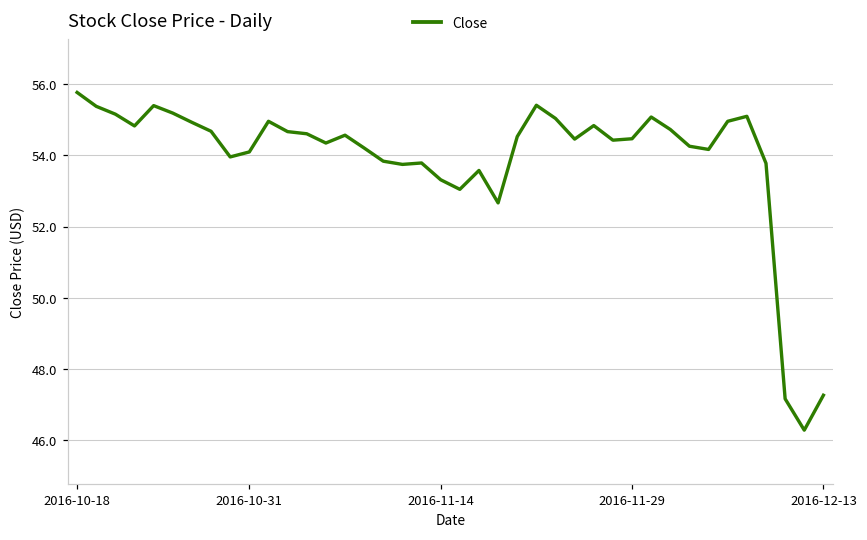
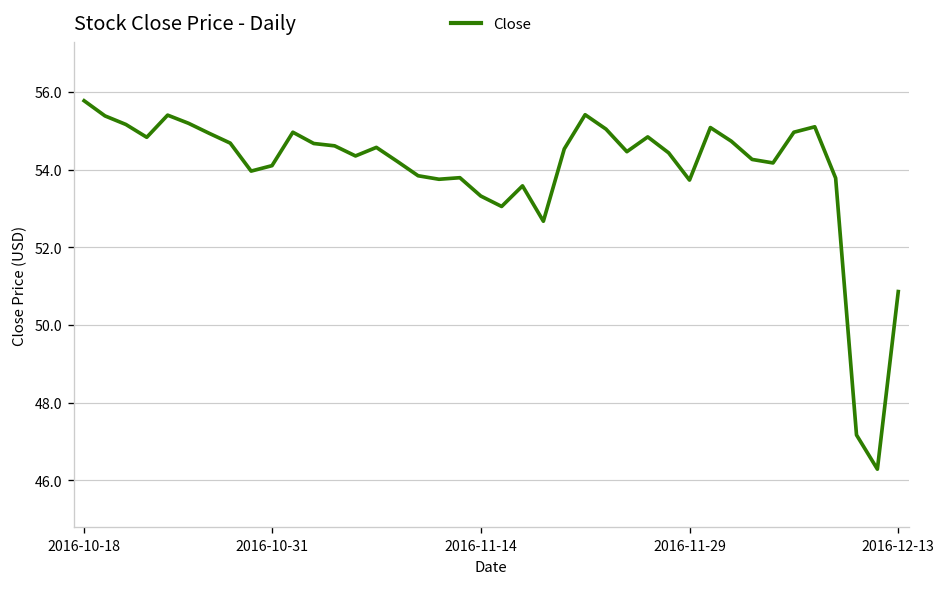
  {
    "2016-10-18": 55.8,
    "2016-10-31": 54.1,
    "2016-11-14": 53.3,
-   "2016-11-29": 54.5,
-   "2016-12-13": 47.3
+   "2016-11-29": 53.7,
+   "2016-12-13": 50.9
  }
